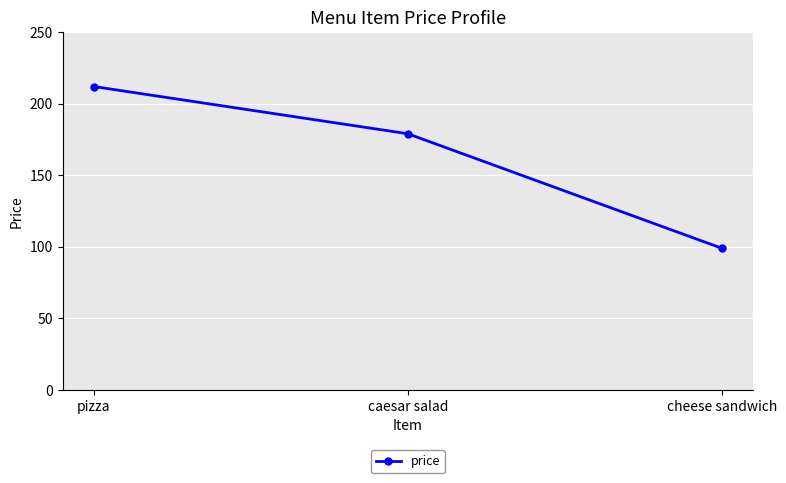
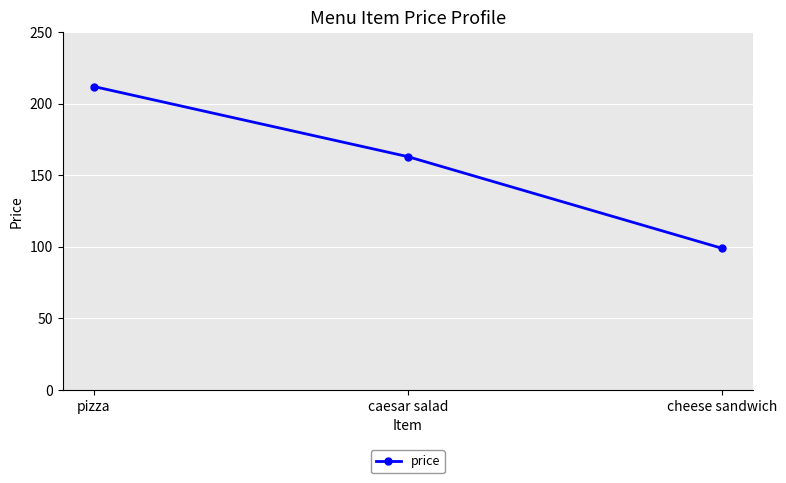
  {
    "pizza": 212,
-   "caesar salad": 179,
+   "caesar salad": 163,
    "cheese sandwich": 99
  }
